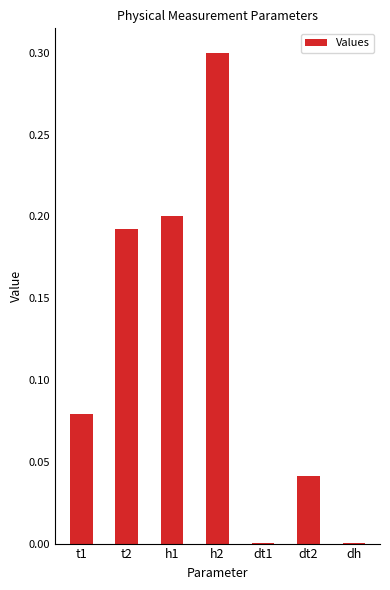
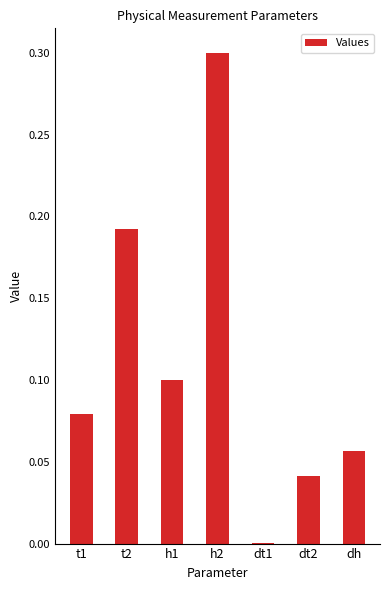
  {
    "t1": 0.079,
    "t2": 0.192,
-   "h1": 0.2,
+   "h1": 0.1,
    "h2": 0.300,
    "dt2": 0.042,
-   "dh": 0.001
+   "dh": 0.056
  }
